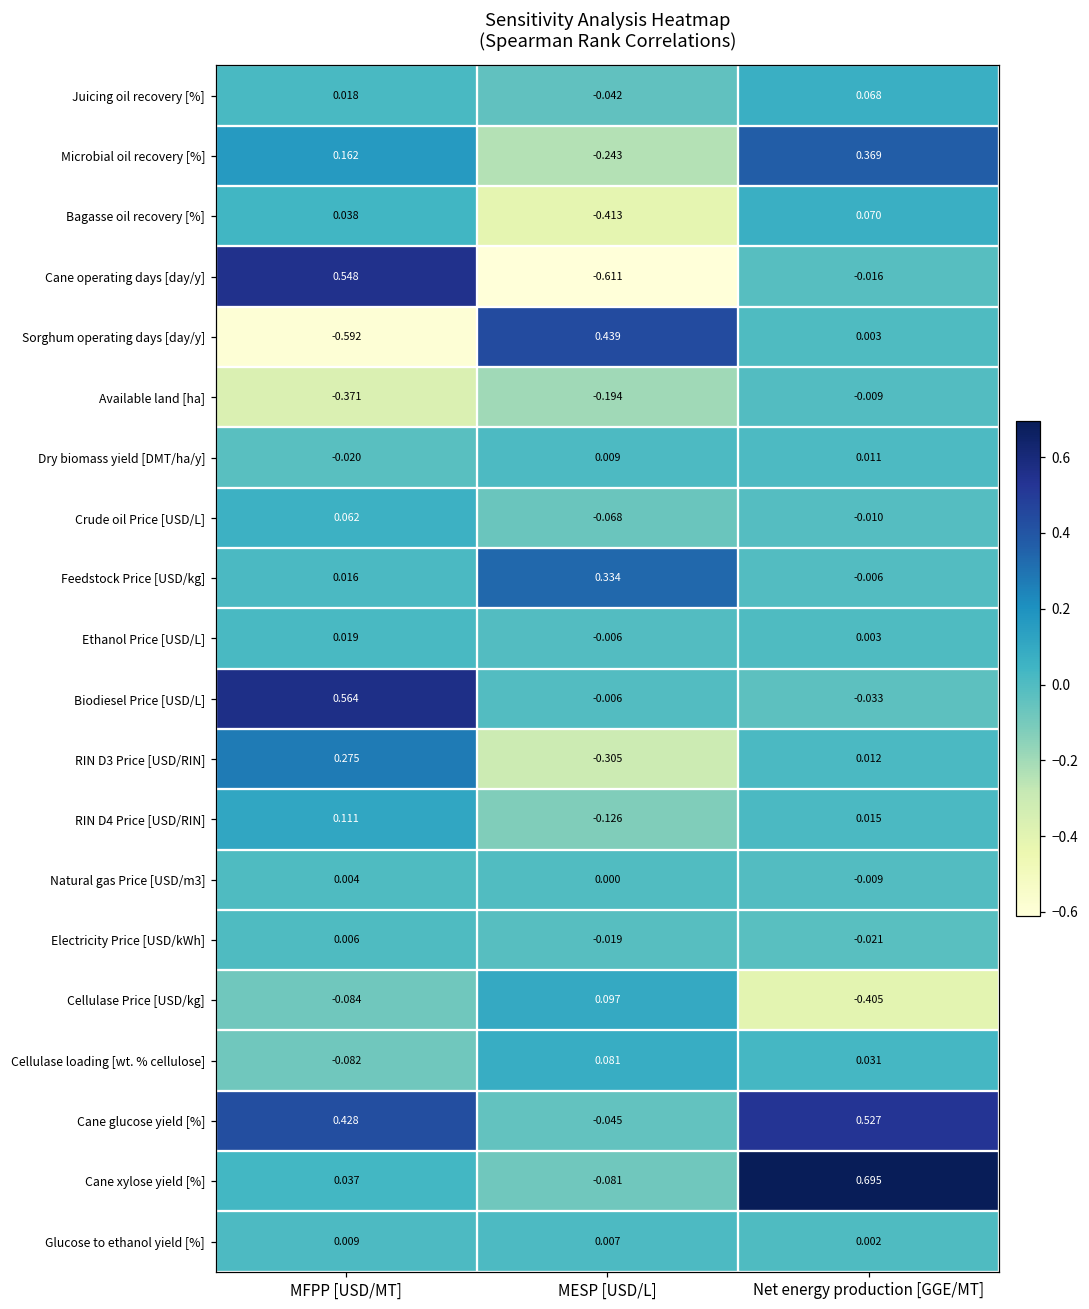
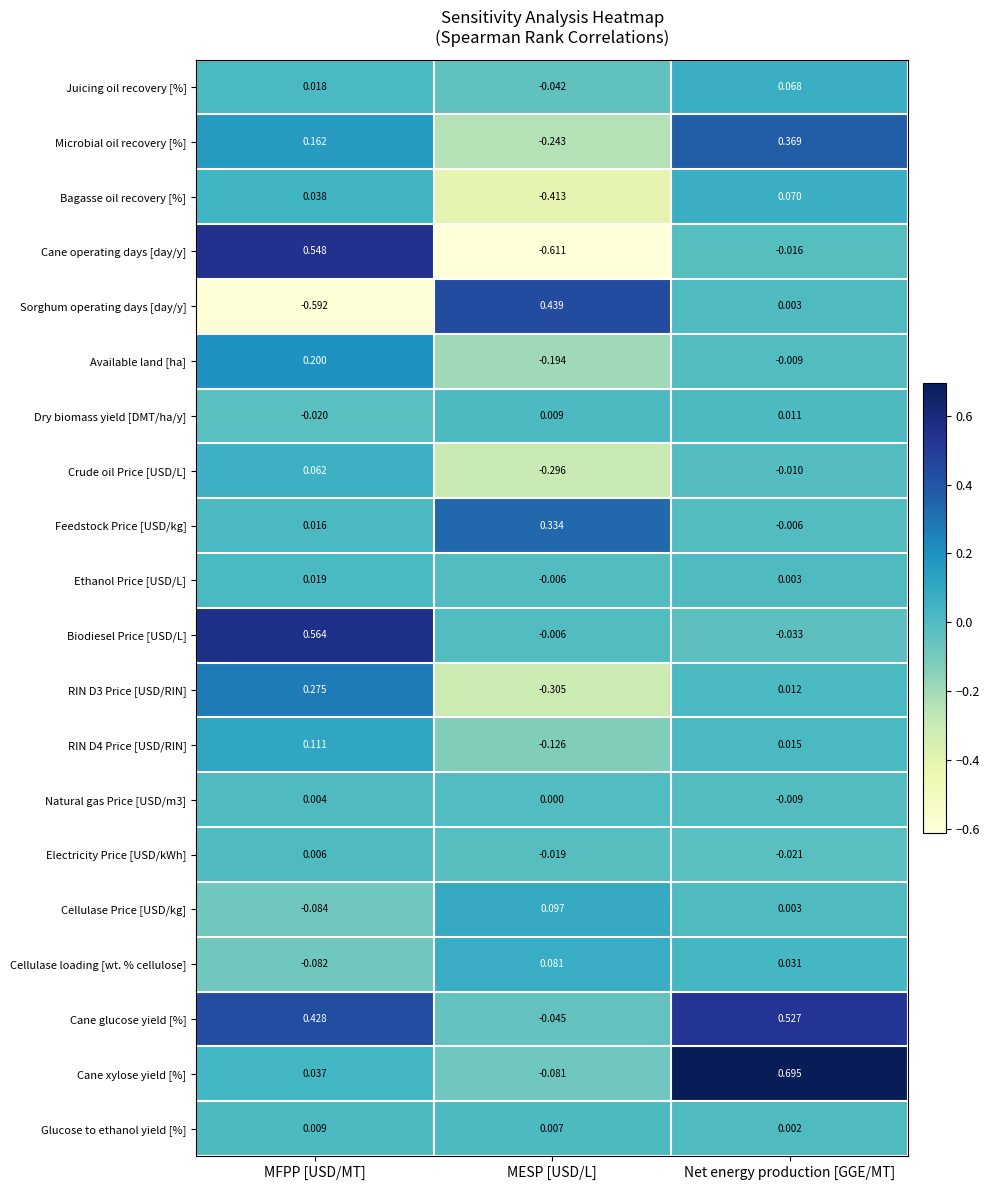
  {
    "Juicing oil recovery [%]": {
      "MFPP [USD/MT]": 0.018,
      "MESP [USD/L]": -0.042,
      "Net energy production [GGE/MT]": 0.068
    },
    "Microbial oil recovery [%]": {
      "MFPP [USD/MT]": 0.162,
      "MESP [USD/L]": -0.243,
      "Net energy production [GGE/MT]": 0.369
    },
    "Bagasse oil recovery [%]": {
      "MFPP [USD/MT]": 0.038,
      "MESP [USD/L]": -0.413,
      "Net energy production [GGE/MT]": 0.070
    },
    "Cane operating days [day/y]": {
      "MFPP [USD/MT]": 0.548,
      "MESP [USD/L]": -0.611,
      "Net energy production [GGE/MT]": -0.016
    },
    "Sorghum operating days [day/y]": {
      "MFPP [USD/MT]": -0.592,
      "MESP [USD/L]": 0.439,
      "Net energy production [GGE/MT]": 0.003
    },
    "Available land [ha]": {
-     "MFPP [USD/MT]": -0.371,
+     "MFPP [USD/MT]": 0.200,
      "MESP [USD/L]": -0.194,
      "Net energy production [GGE/MT]": -0.009
    },
    "Dry biomass yield [DMT/ha/y]": {
      "MFPP [USD/MT]": -0.020,
      "MESP [USD/L]": 0.009,
      "Net energy production [GGE/MT]": 0.011
    },
    "Crude oil Price [USD/L]": {
      "MFPP [USD/MT]": 0.062,
-     "MESP [USD/L]": -0.068,
+     "MESP [USD/L]": -0.296,
      "Net energy production [GGE/MT]": -0.010
    },
    "Feedstock Price [USD/kg]": {
      "MFPP [USD/MT]": 0.016,
      "MESP [USD/L]": 0.334,
      "Net energy production [GGE/MT]": -0.006
    },
    "Ethanol Price [USD/L]": {
      "MFPP [USD/MT]": 0.019,
      "MESP [USD/L]": -0.006,
      "Net energy production [GGE/MT]": 0.003
    },
    "Biodiesel Price [USD/L]": {
      "MFPP [USD/MT]": 0.564,
      "MESP [USD/L]": -0.006,
      "Net energy production [GGE/MT]": -0.033
    },
    "RIN D3 Price [USD/RIN]": {
      "MFPP [USD/MT]": 0.275,
      "MESP [USD/L]": -0.305,
      "Net energy production [GGE/MT]": 0.012
    },
    "RIN D4 Price [USD/RIN]": {
      "MFPP [USD/MT]": 0.111,
      "MESP [USD/L]": -0.126,
      "Net energy production [GGE/MT]": 0.015
    },
    "Natural gas Price [USD/m3]": {
      "MFPP [USD/MT]": 0.004,
      "MESP [USD/L]": 0.000,
      "Net energy production [GGE/MT]": -0.009
    },
    "Electricity Price [USD/kWh]": {
      "MFPP [USD/MT]": 0.006,
      "MESP [USD/L]": -0.019,
      "Net energy production [GGE/MT]": -0.021
    },
    "Cellulase Price [USD/kg]": {
      "MFPP [USD/MT]": -0.084,
      "MESP [USD/L]": 0.097,
-     "Net energy production [GGE/MT]": -0.405
+     "Net energy production [GGE/MT]": 0.003
    },
    "Cellulase loading [wt. % cellulose]": {
      "MFPP [USD/MT]": -0.082,
      "MESP [USD/L]": 0.081,
      "Net energy production [GGE/MT]": 0.031
    },
    "Cane glucose yield [%]": {
      "MFPP [USD/MT]": 0.428,
      "MESP [USD/L]": -0.045,
      "Net energy production [GGE/MT]": 0.527
    },
    "Cane xylose yield [%]": {
      "MFPP [USD/MT]": 0.037,
      "MESP [USD/L]": -0.081,
      "Net energy production [GGE/MT]": 0.695
    },
    "Glucose to ethanol yield [%]": {
      "MFPP [USD/MT]": 0.009,
      "MESP [USD/L]": 0.007,
      "Net energy production [GGE/MT]": 0.002
    }
  }
